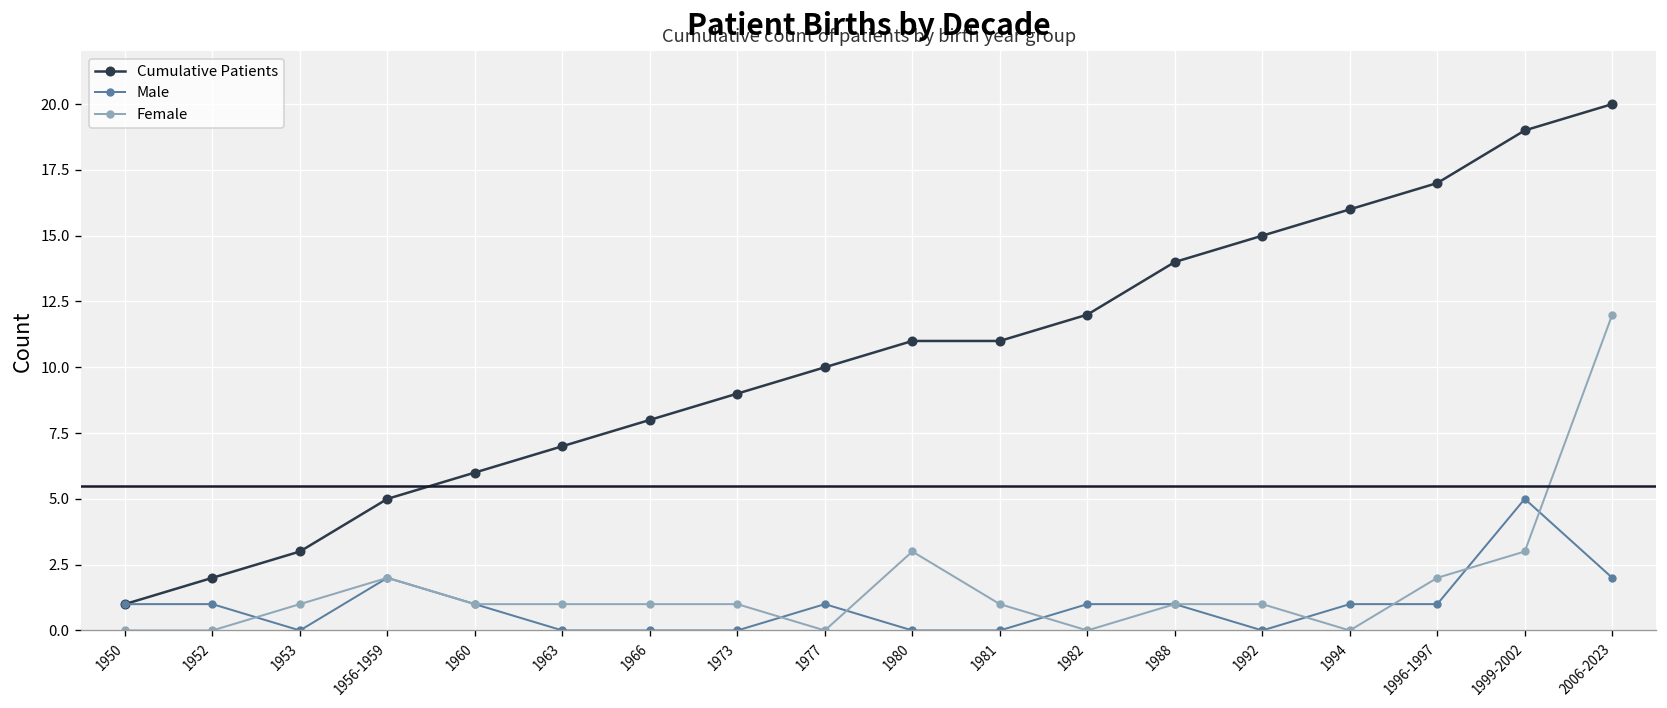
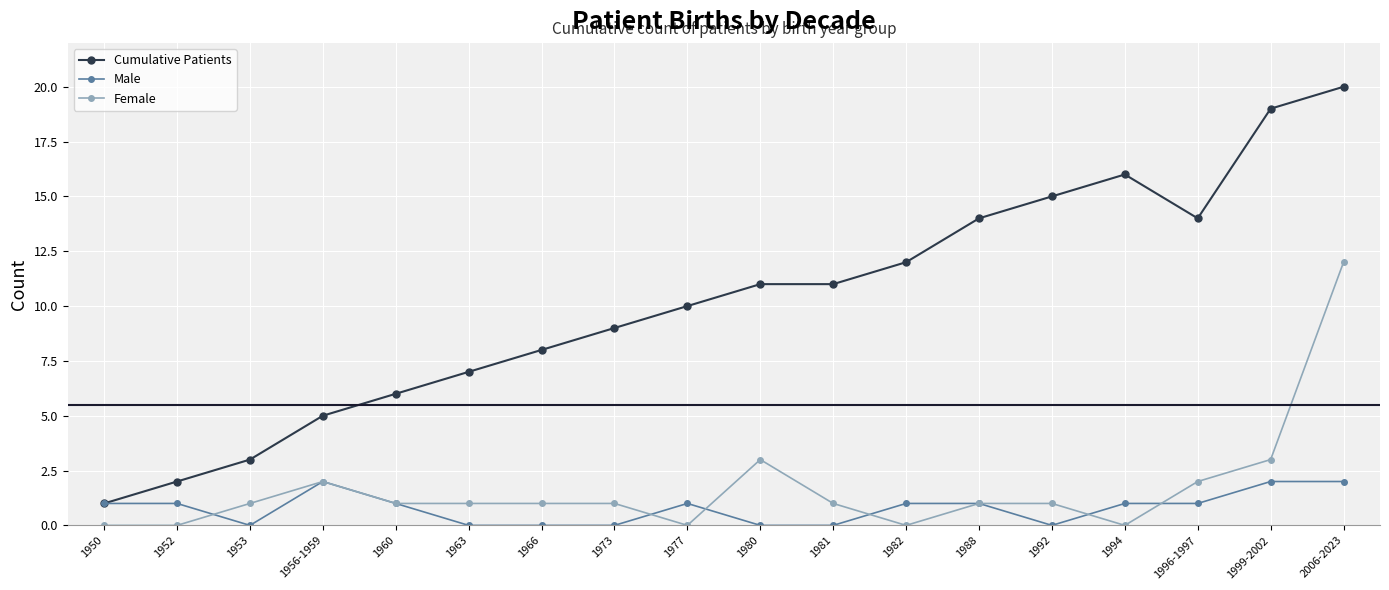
  {
    "Cumulative Patients": {
      "1952": 2,
      "1953": 3,
      "1956-1959": 5,
      "1960": 6,
      "1963": 7,
      "1966": 8,
      "1973": 9,
      "1977": 10,
      "1980": 11,
      "1981": 11,
      "1982": 12,
      "1988": 14,
      "1992": 15,
      "1994": 16,
-     "1996-1997": 17,
+     "1996-1997": 14,
      "1999-2002": 19,
      "2006-2023": 20
    },
    "Male": {
      "1952": 1,
      "1953": 0,
      "1963": 0,
      "1966": 0,
      "1973": 0,
      "1977": 1,
      "1980": 0,
      "1981": 0,
      "1982": 1,
      "1992": 0,
      "1994": 1,
      "1996-1997": 1,
-     "1999-2002": 5,
+     "1999-2002": 2,
      "2006-2023": 2
    },
    "Female": {
      "1950": 0,
      "1952": 0,
      "1953": 1,
      "1963": 1,
      "1966": 1,
      "1973": 1,
      "1977": 0,
      "1980": 3,
      "1981": 1,
      "1982": 0,
      "1992": 1,
      "1994": 0,
      "1996-1997": 2,
      "1999-2002": 3,
      "2006-2023": 12
    }
  }
